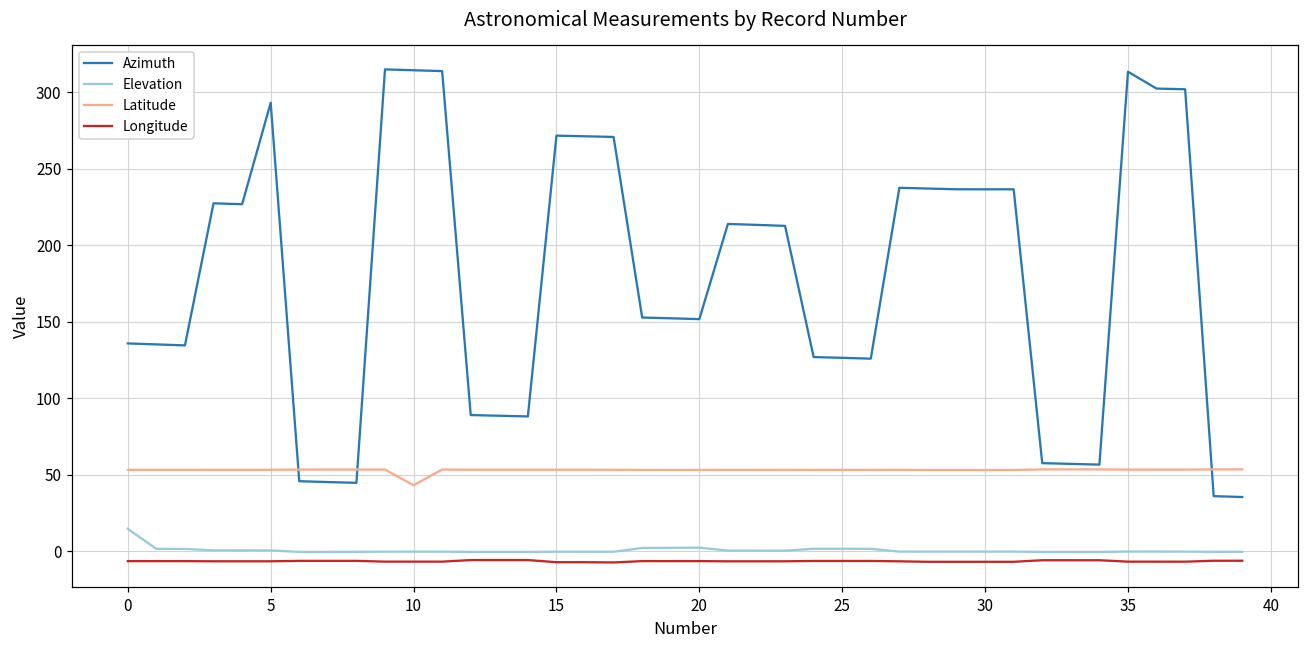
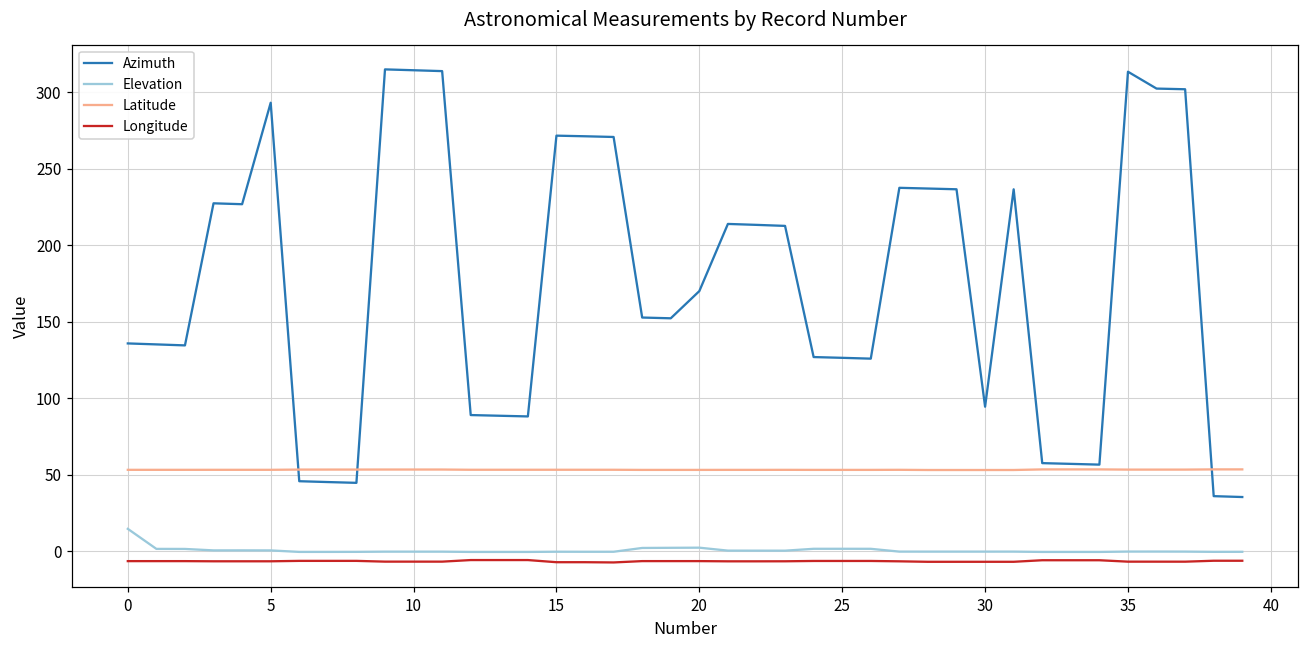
  {
    "Azimuth": {
      "0": 136,
      "5": 293,
      "10": 314,
      "15": 272,
-     "20": 152,
+     "20": 170,
      "25": 126,
-     "30": 237,
+     "30": 95,
      "35": 313
    },
    "Elevation": {
      "0": 15,
      "5": 1,
      "10": 0,
      "15": 0,
      "20": 2,
      "25": 2,
      "30": 0,
      "35": 0
    },
    "Latitude": {
      "0": 53,
      "5": 53,
-     "10": 43,
+     "10": 53,
      "15": 53,
      "20": 53,
      "25": 53,
      "30": 53,
      "35": 53
    },
    "Longitude": {
      "0": -6,
      "5": -7,
      "10": -7,
      "15": -7,
      "20": -6,
      "25": -6,
      "30": -7,
      "35": -7
    }
  }
